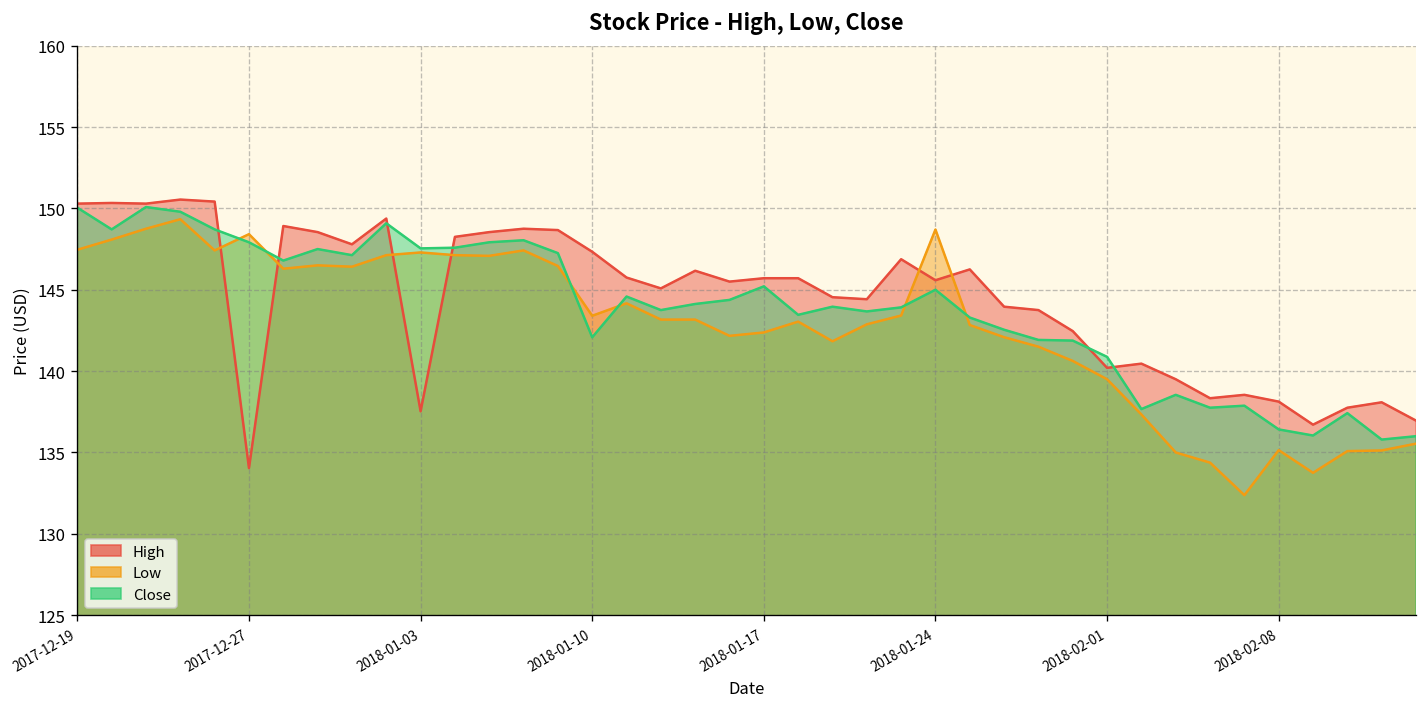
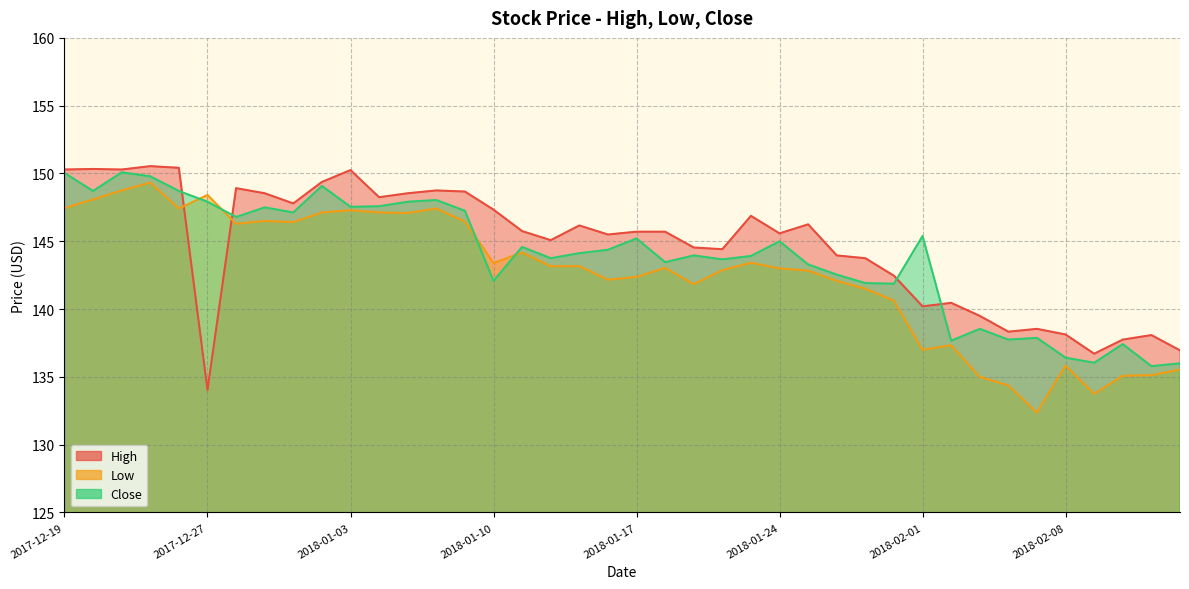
  {
    "High": {
      "2017-12-19": 150.3,
      "2017-12-27": 134.0,
-     "2018-01-03": 137.5,
+     "2018-01-03": 150.3,
      "2018-01-10": 147.3,
      "2018-01-17": 145.7,
      "2018-01-24": 145.6,
      "2018-02-01": 140.2,
      "2018-02-08": 138.1
    },
    "Low": {
      "2017-12-19": 147.5,
      "2017-12-27": 148.4,
      "2018-01-03": 147.3,
      "2018-01-10": 143.4,
      "2018-01-17": 142.4,
-     "2018-01-24": 148.7,
-     "2018-02-01": 139.5,
-     "2018-02-08": 135.1
+     "2018-01-24": 143.0,
+     "2018-02-01": 137.0,
+     "2018-02-08": 135.8
    },
    "Close": {
      "2017-12-19": 150.0,
      "2017-12-27": 147.9,
      "2018-01-03": 147.5,
      "2018-01-10": 142.1,
      "2018-01-17": 145.2,
      "2018-01-24": 145.0,
-     "2018-02-01": 140.9,
+     "2018-02-01": 145.4,
      "2018-02-08": 136.4
    }
  }
